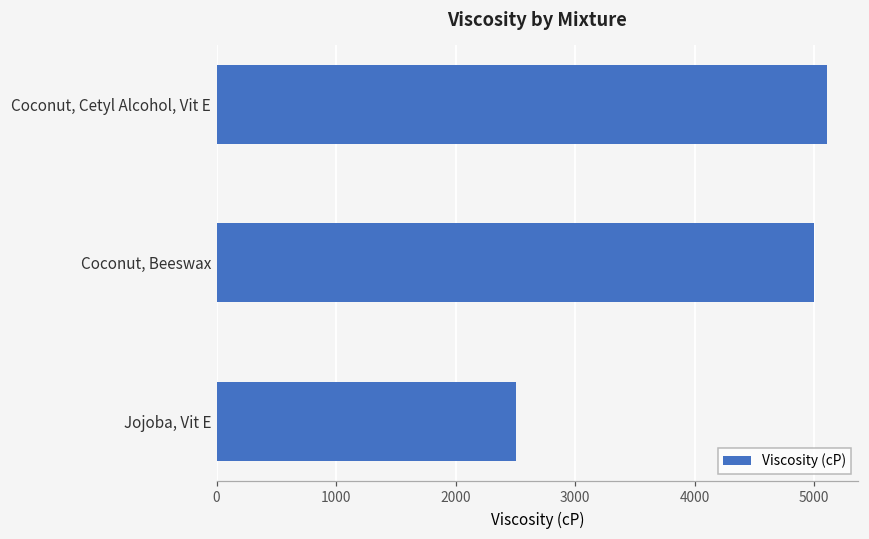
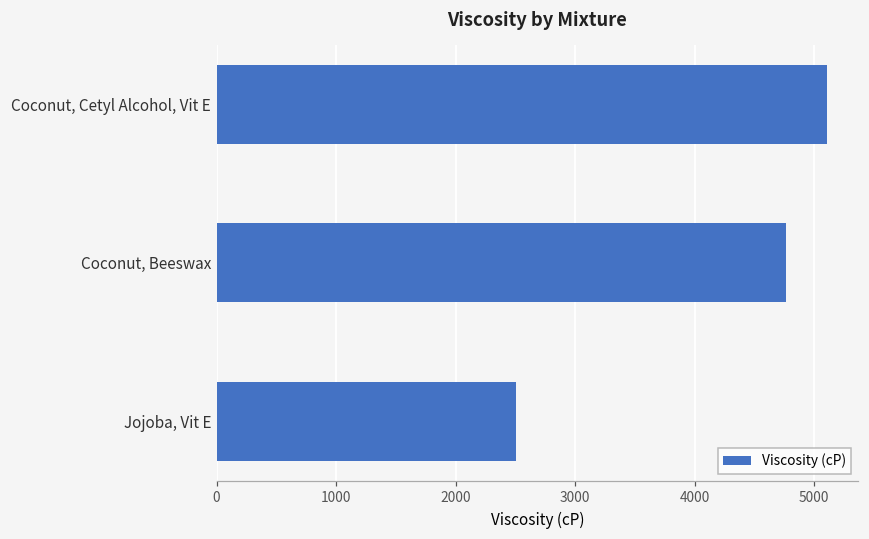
  {
    "Coconut, Cetyl Alcohol, Vit E": 5110,
-   "Coconut, Beeswax": 4990,
+   "Coconut, Beeswax": 4760,
    "Jojoba, Vit E": 2500
  }
